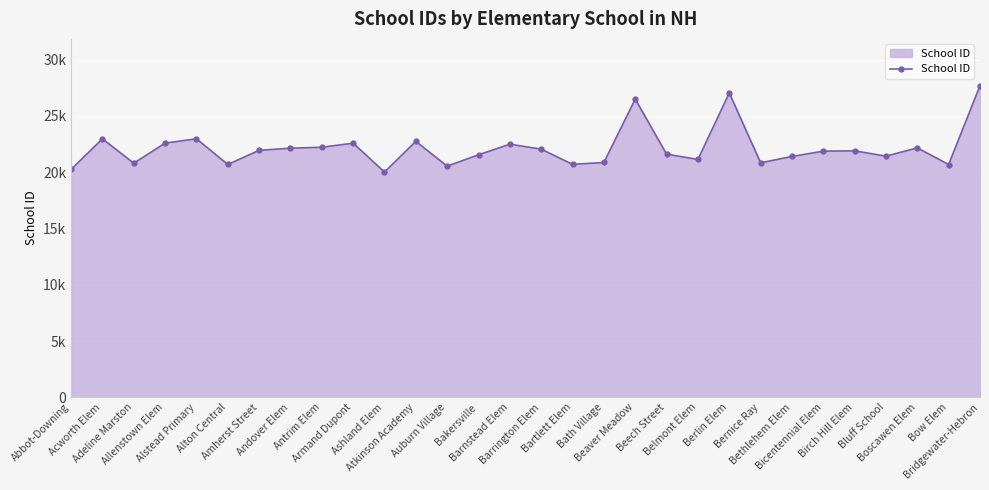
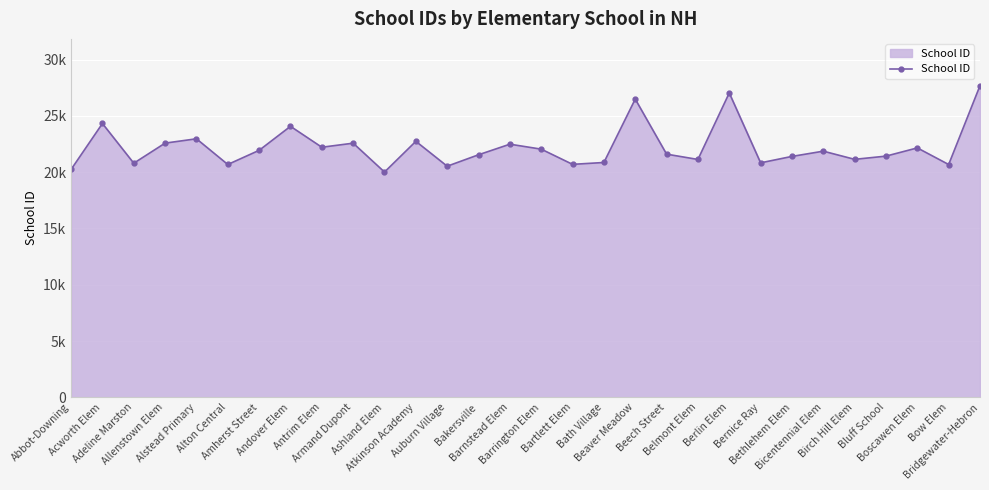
  {
    "Abbot-Downing": 20200,
-   "Acworth Elem": 23000,
+   "Acworth Elem": 24300,
    "Adeline Marston": 20800,
    "Allenstown Elem": 22600,
    "Alstead Primary": 23000,
    "Alton Central": 20700,
    "Amherst Street": 21900,
-   "Andover Elem": 22100,
+   "Andover Elem": 24100,
    "Antrim Elem": 22200,
    "Armand Dupont": 22600,
    "Ashland Elem": 20000,
    "Atkinson Academy": 22700,
    "Auburn Village": 20500,
    "Bakersville": 21500,
    "Barnstead Elem": 22500,
    "Barrington Elem": 22000,
    "Bartlett Elem": 20700,
    "Bath Village": 20900,
    "Beaver Meadow": 26500,
    "Beech Street": 21600,
    "Belmont Elem": 21100,
    "Berlin Elem": 27000,
    "Bernice Ray": 20800,
    "Bethlehem Elem": 21400,
    "Bicentennial Elem": 21900,
-   "Birch Hill Elem": 21900,
+   "Birch Hill Elem": 21100,
    "Bluff School": 21400,
    "Boscawen Elem": 22200,
    "Bow Elem": 20700,
    "Bridgewater-Hebron": 27700
  }
